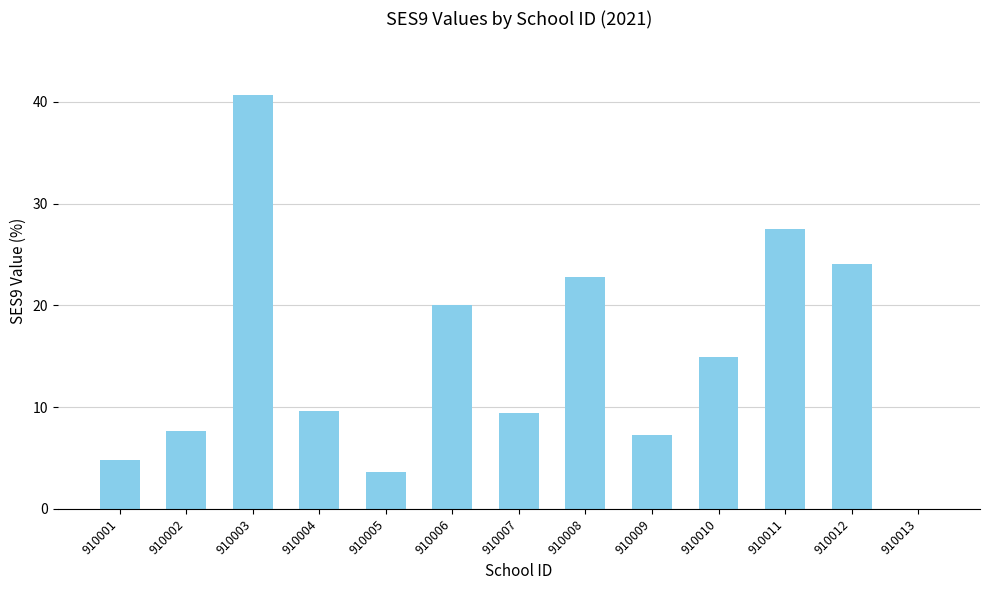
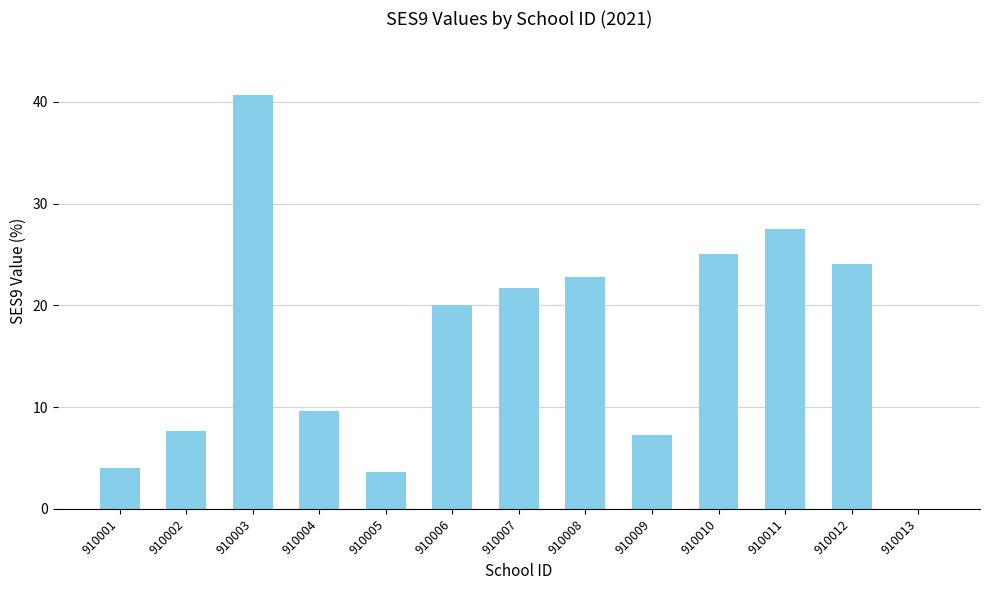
  {
-   "910001": 4.8,
+   "910001": 4.0,
    "910002": 7.7,
    "910003": 40.7,
    "910004": 9.6,
    "910005": 3.6,
    "910006": 20.0,
-   "910007": 9.4,
+   "910007": 21.7,
    "910008": 22.8,
    "910009": 7.3,
-   "910010": 14.9,
+   "910010": 25.0,
    "910011": 27.5,
    "910012": 24.0,
    "910013": 0.0
  }
